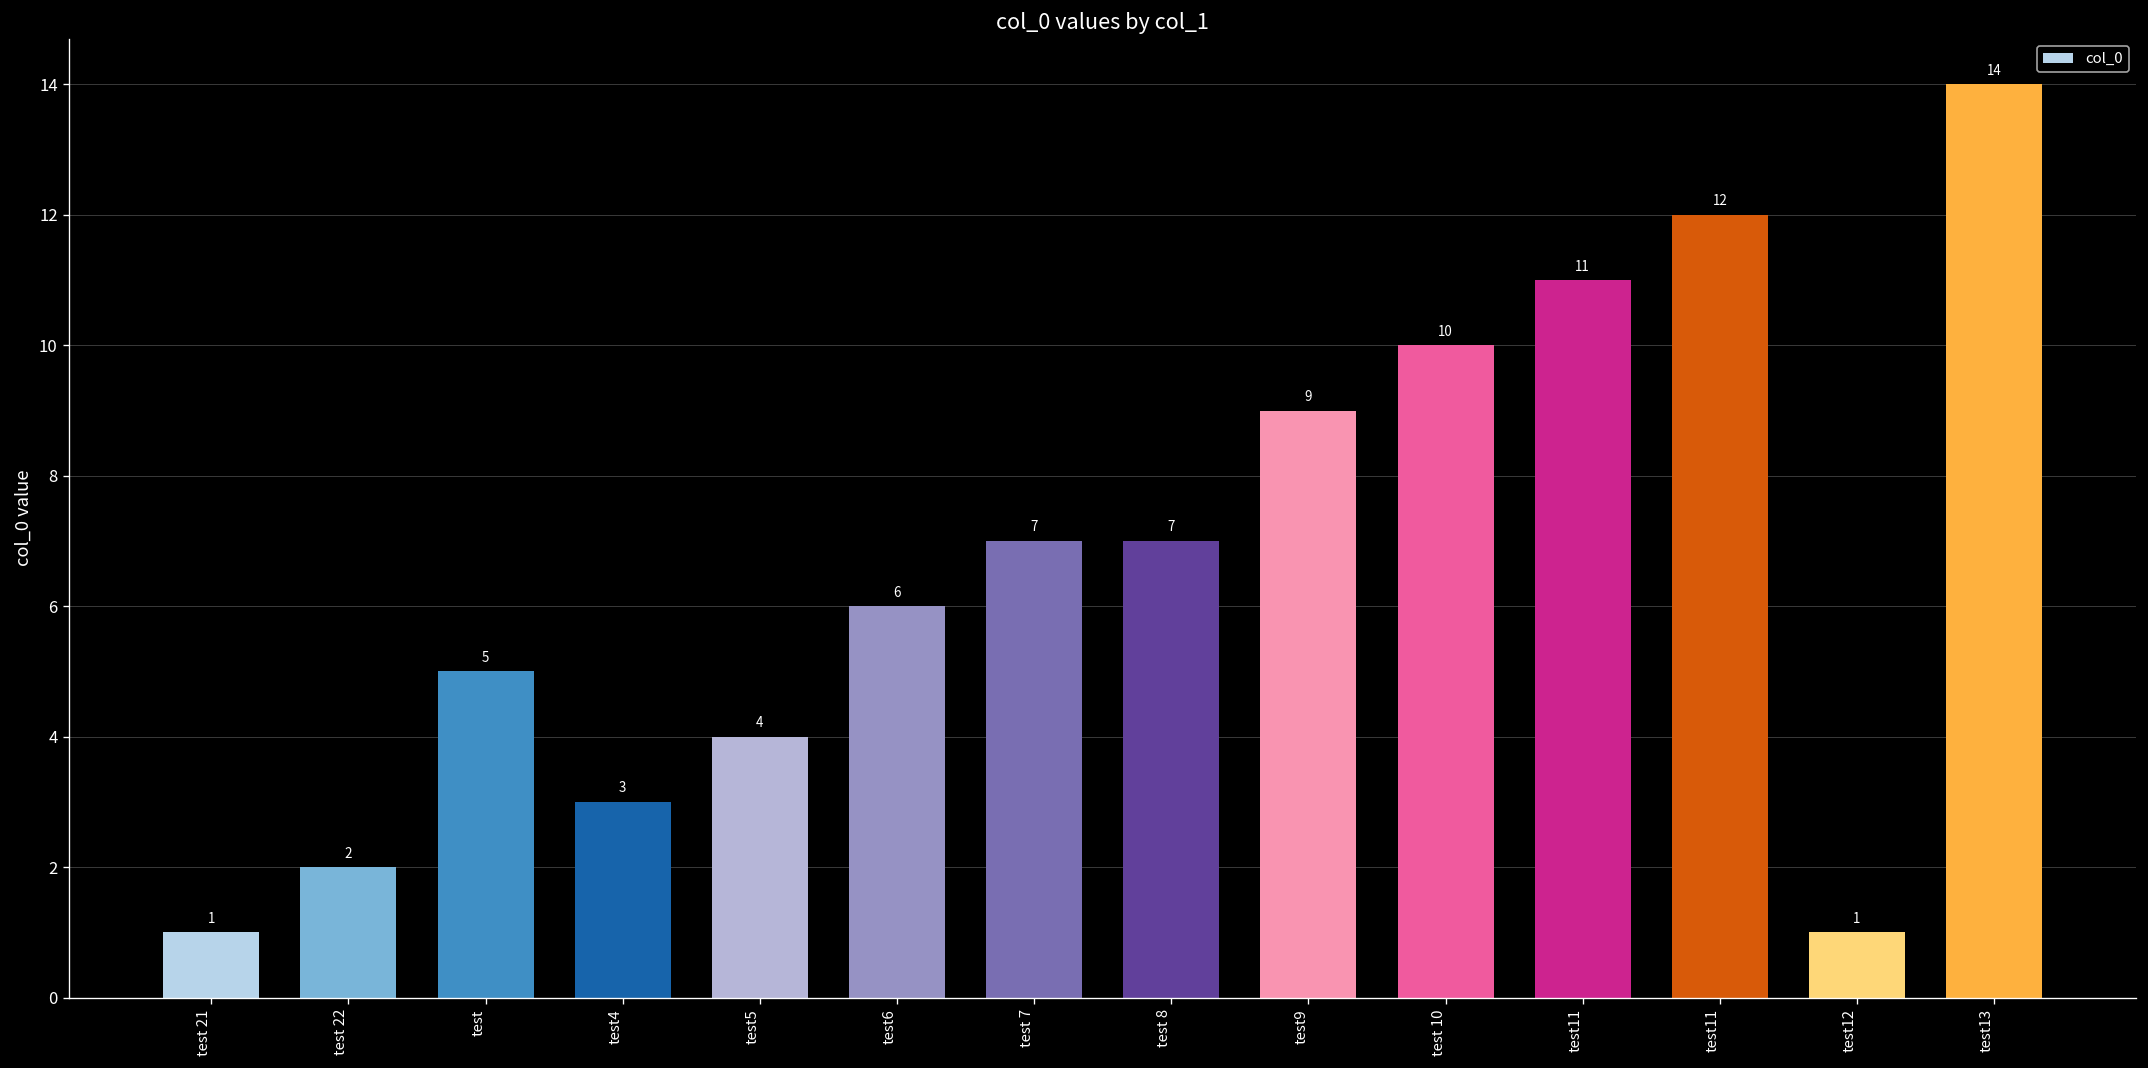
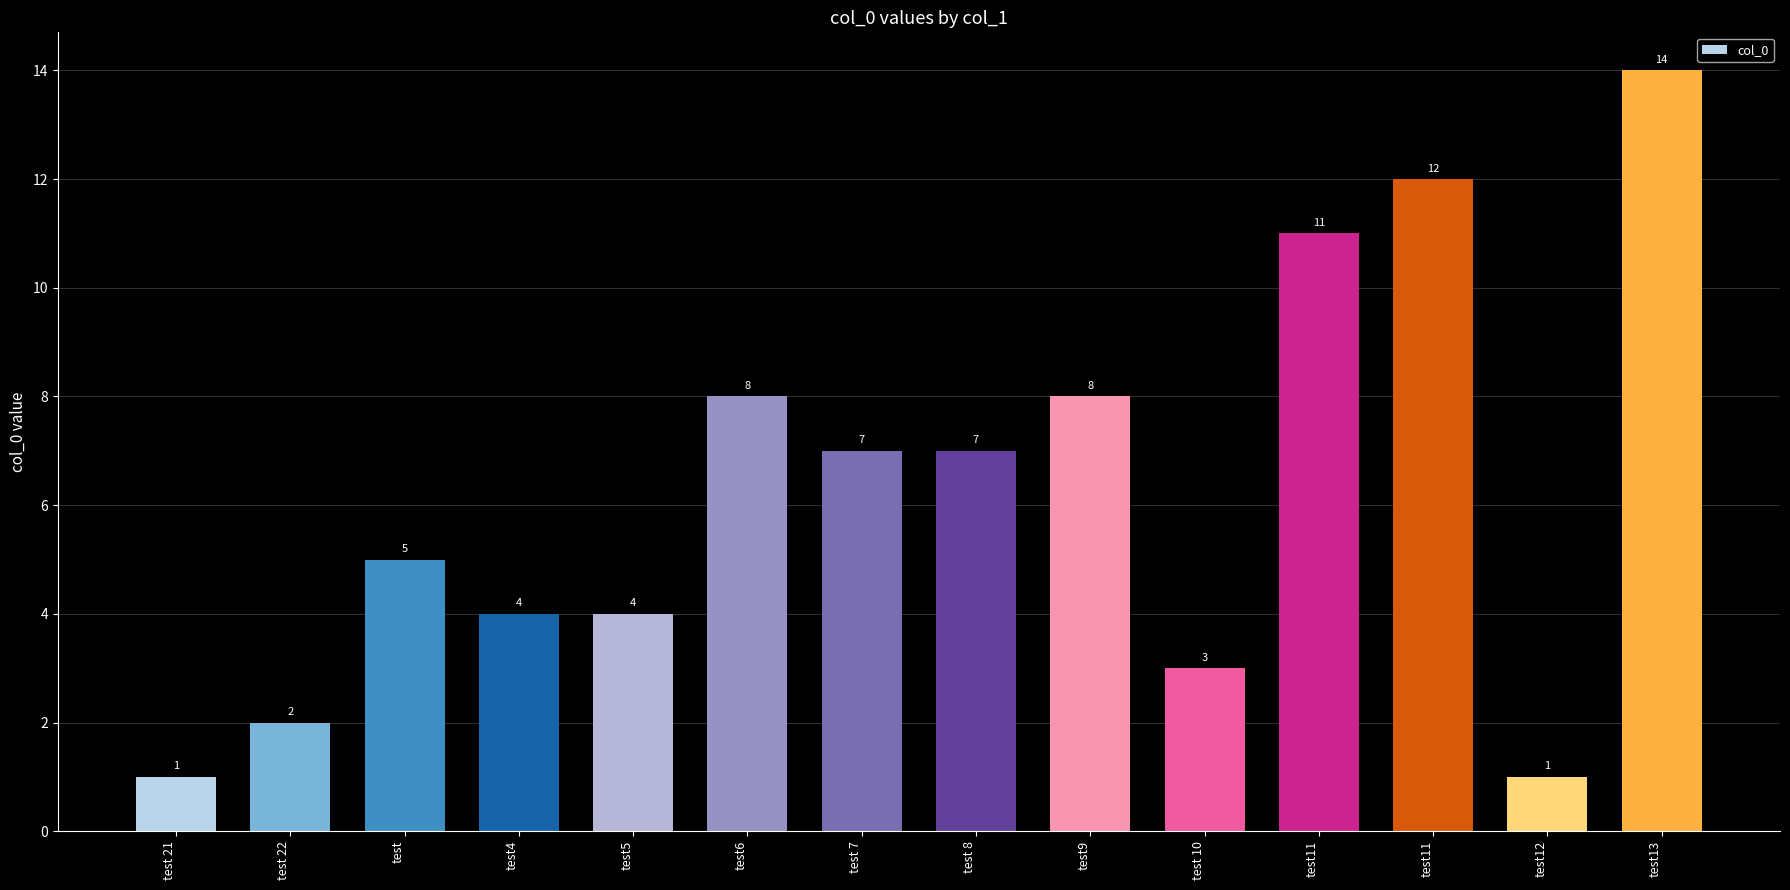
  {
    "test 21": 1,
    "test 22": 2,
    "test": 5,
-   "test4": 3,
+   "test4": 4,
    "test5": 4,
-   "test6": 6,
+   "test6": 8,
    "test 7": 7,
    "test 8": 7,
-   "test9": 9,
-   "test 10": 10,
+   "test9": 8,
+   "test 10": 3,
    "test12": 1,
    "test13": 14
  }
